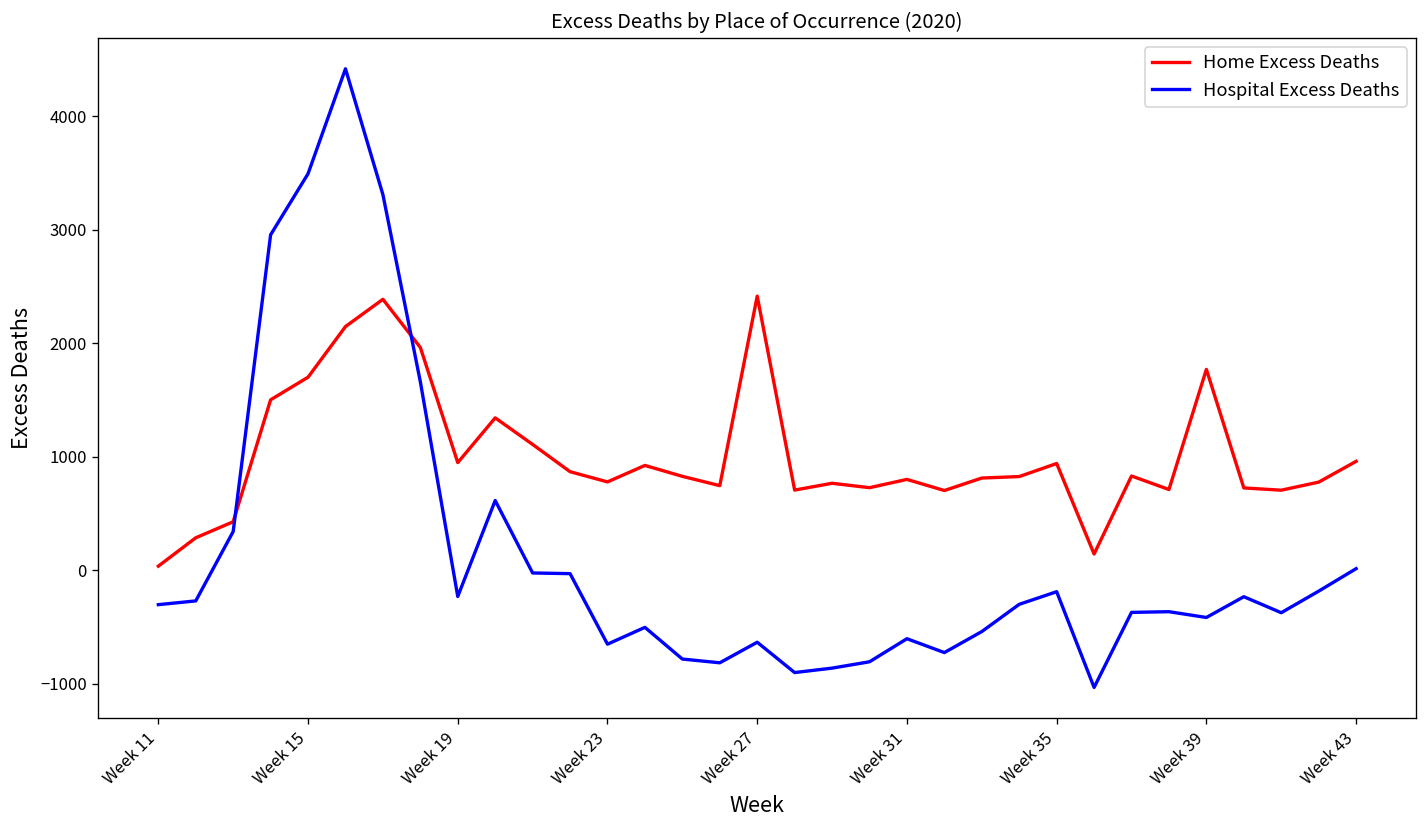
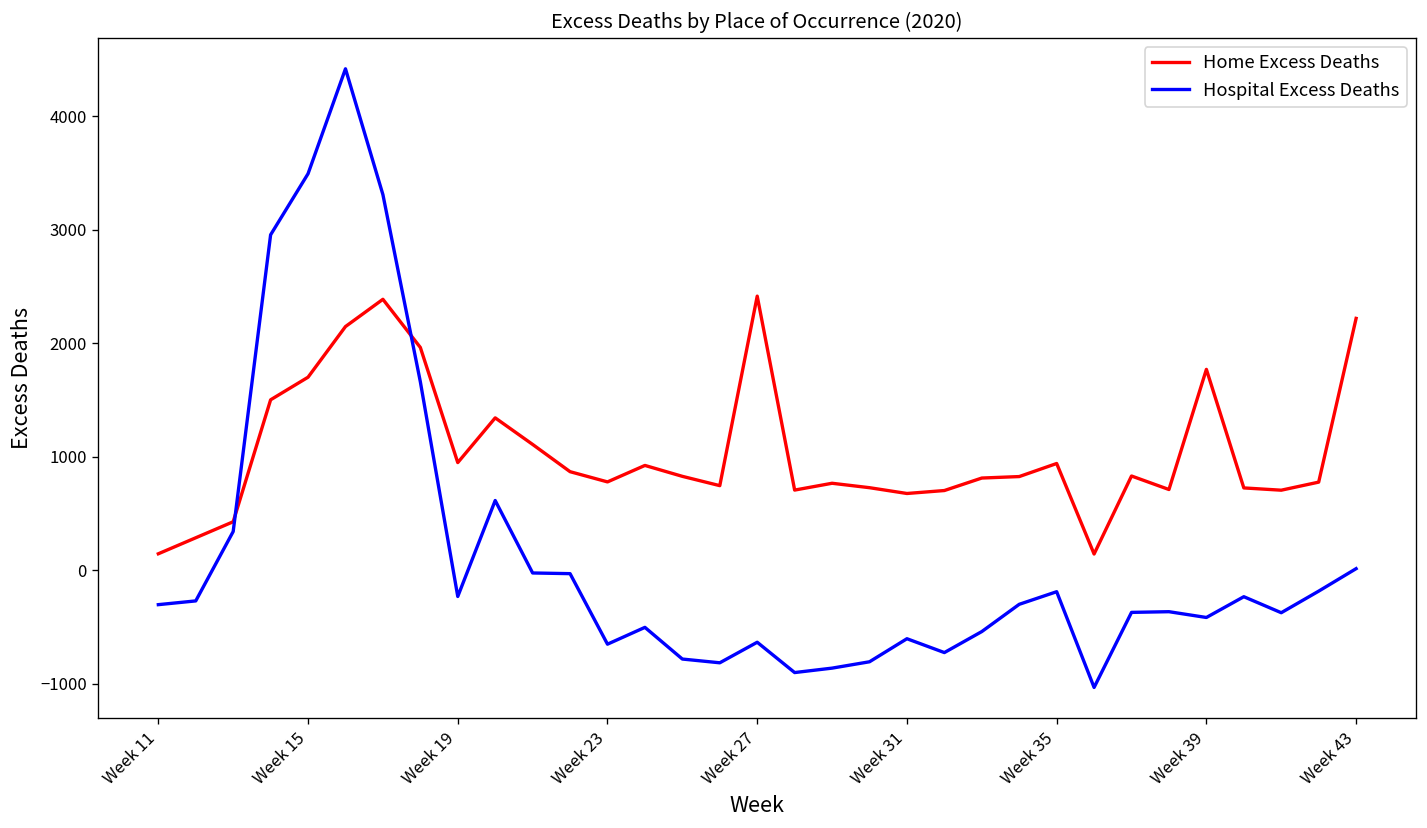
  {
    "Home Excess Deaths": {
-     "Week 11": 0,
+     "Week 11": 100,
      "Week 15": 1700,
      "Week 19": 900,
      "Week 23": 800,
      "Week 27": 2400,
-     "Week 31": 800,
+     "Week 31": 700,
      "Week 35": 900,
      "Week 39": 1800,
-     "Week 43": 1000
+     "Week 43": 2200
    },
    "Hospital Excess Deaths": {
      "Week 11": -300,
      "Week 15": 3500,
      "Week 19": -200,
      "Week 23": -700,
      "Week 27": -600,
      "Week 31": -600,
      "Week 35": -200,
      "Week 39": -400,
      "Week 43": 0
    }
  }
